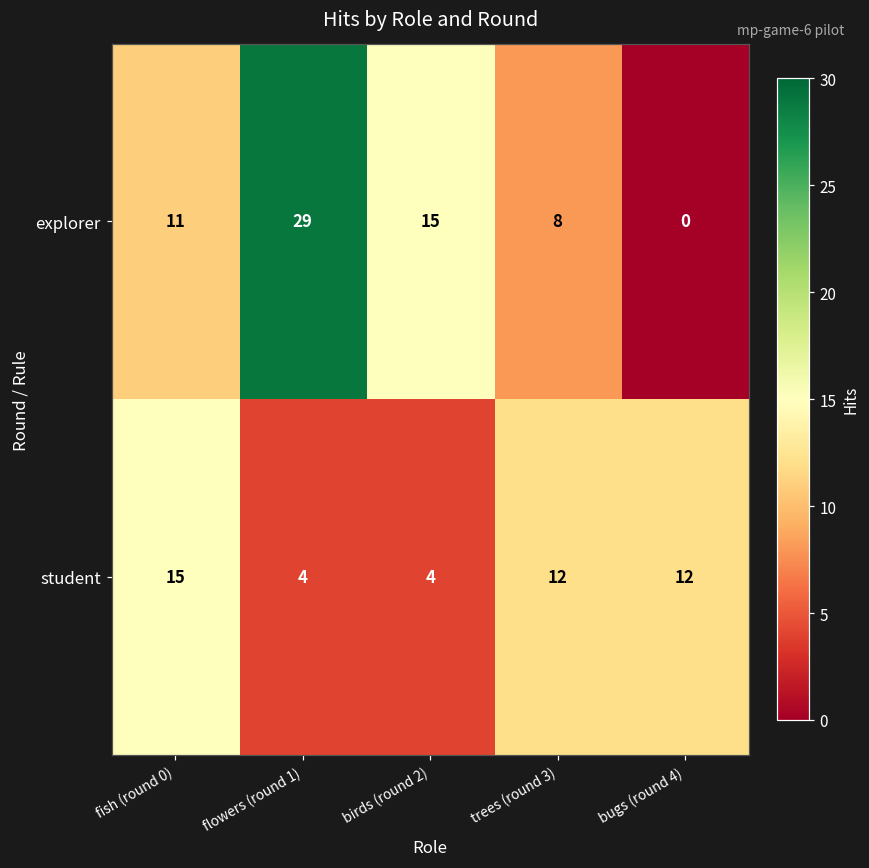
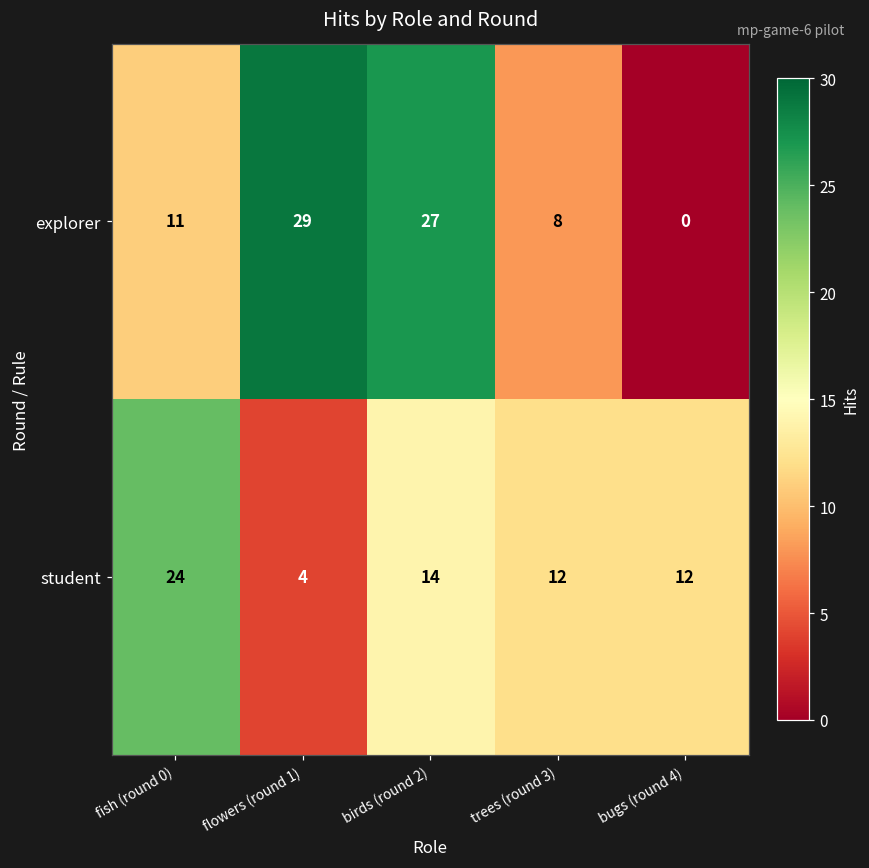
  {
    "explorer": {
      "fish (round 0)": 11,
      "flowers (round 1)": 29,
-     "birds (round 2)": 15,
+     "birds (round 2)": 27,
      "trees (round 3)": 8,
      "bugs (round 4)": 0
    },
    "student": {
-     "fish (round 0)": 15,
+     "fish (round 0)": 24,
      "flowers (round 1)": 4,
-     "birds (round 2)": 4,
+     "birds (round 2)": 14,
      "trees (round 3)": 12,
      "bugs (round 4)": 12
    }
  }
